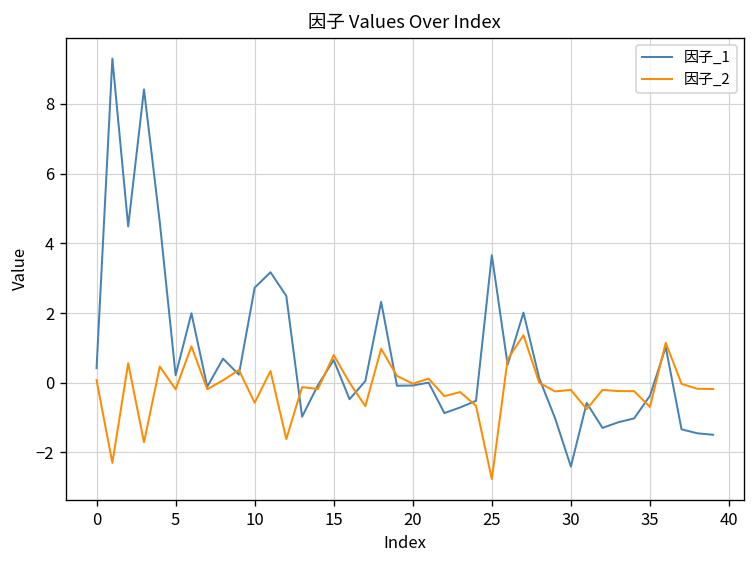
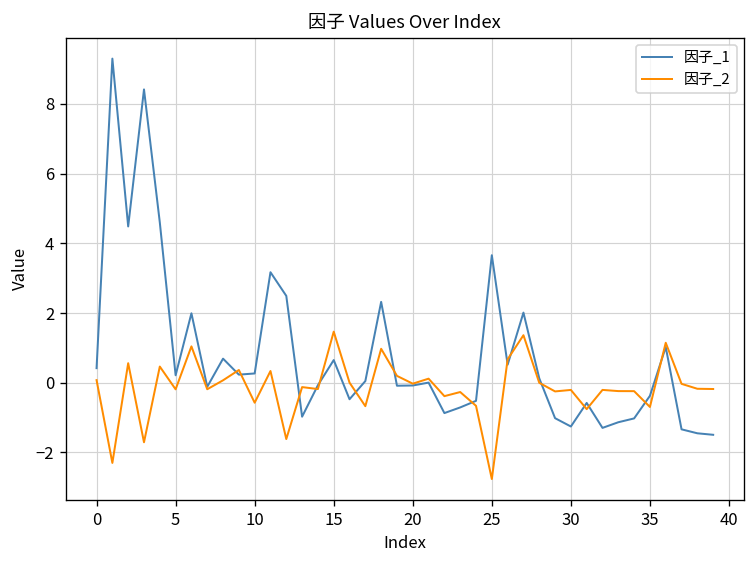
  {
    "因子_1": {
      "0": 0.4,
      "5": 0.2,
-     "10": 2.7,
+     "10": 0.3,
      "15": 0.6,
      "25": 3.7,
-     "30": -2.4,
+     "30": -1.3,
      "35": -0.4
    },
    "因子_2": {
      "0": 0.1,
      "5": -0.2,
      "10": -0.6,
-     "15": 0.8,
+     "15": 1.5,
      "25": -2.8,
      "30": -0.2,
      "35": -0.7
    }
  }
